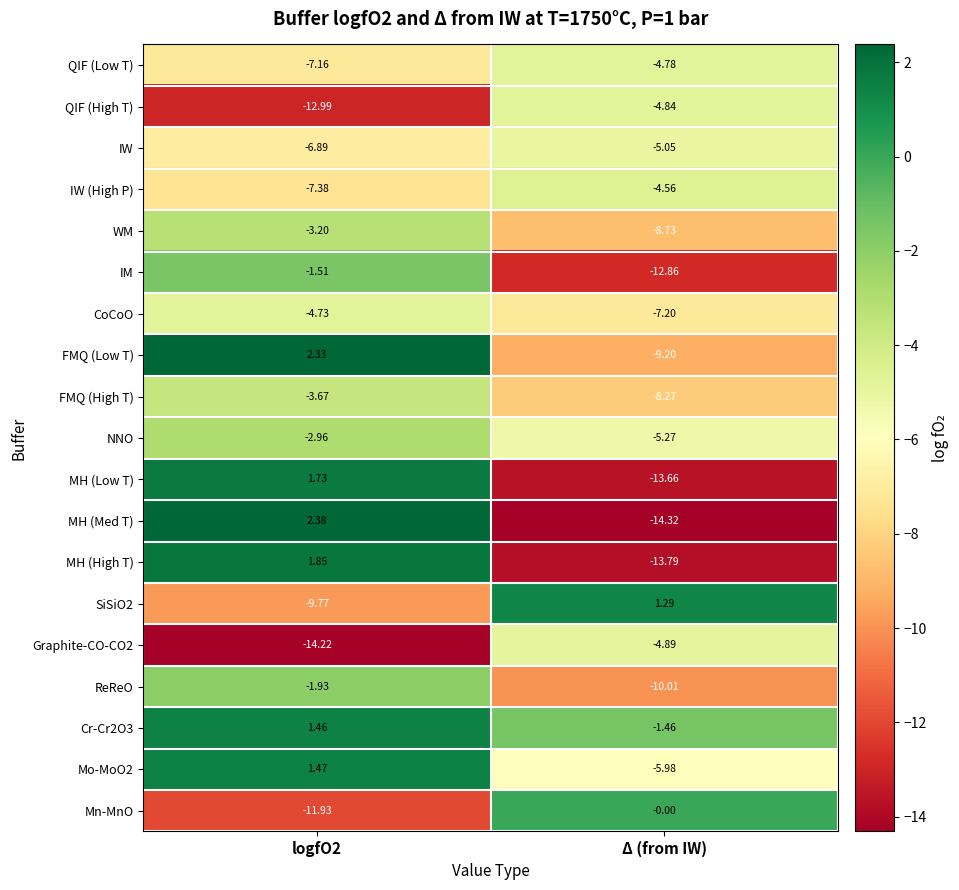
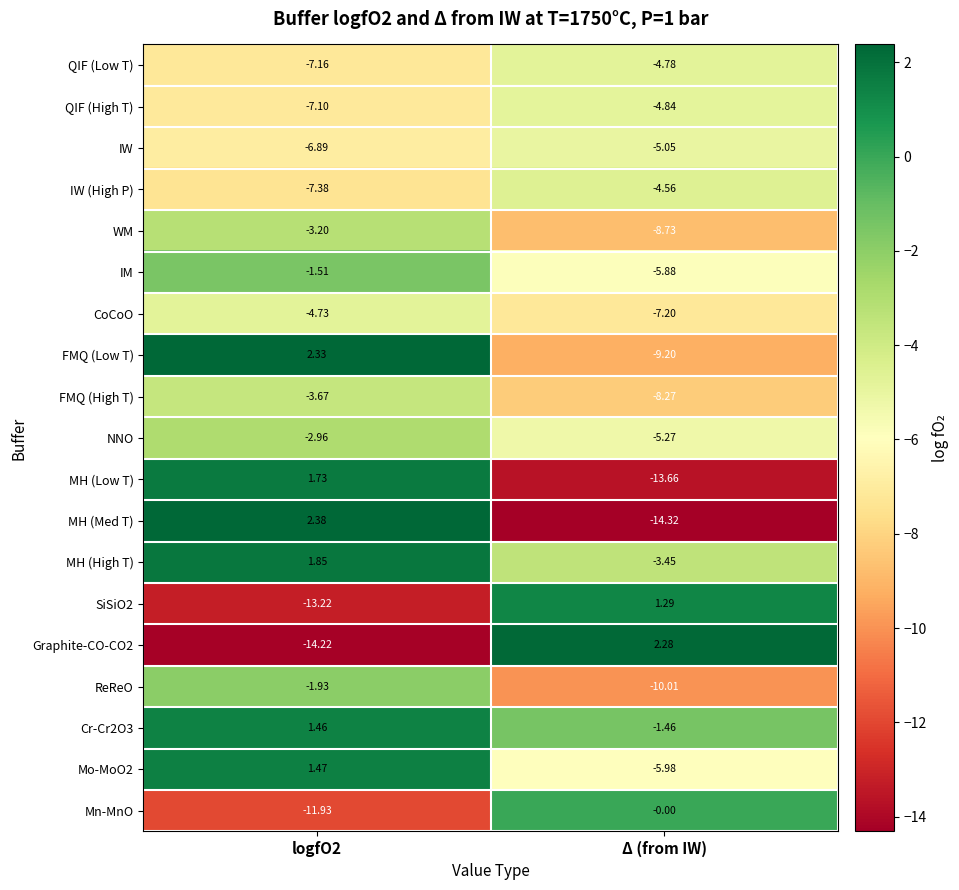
  {
    "QIF (Low T)": {
      "logfO2": -7.16,
      "Δ (from IW)": -4.78
    },
    "QIF (High T)": {
-     "logfO2": -12.99,
+     "logfO2": -7.10,
      "Δ (from IW)": -4.84
    },
    "IW": {
      "logfO2": -6.89,
      "Δ (from IW)": -5.05
    },
    "IW (High P)": {
      "logfO2": -7.38,
      "Δ (from IW)": -4.56
    },
    "WM": {
      "logfO2": -3.20,
      "Δ (from IW)": -8.73
    },
    "IM": {
      "logfO2": -1.51,
-     "Δ (from IW)": -12.86
+     "Δ (from IW)": -5.88
    },
    "CoCoO": {
      "logfO2": -4.73,
      "Δ (from IW)": -7.20
    },
    "FMQ (Low T)": {
      "logfO2": 2.33,
      "Δ (from IW)": -9.20
    },
    "FMQ (High T)": {
      "logfO2": -3.67,
      "Δ (from IW)": -8.27
    },
    "NNO": {
      "logfO2": -2.96,
      "Δ (from IW)": -5.27
    },
    "MH (Low T)": {
      "logfO2": 1.73,
      "Δ (from IW)": -13.66
    },
    "MH (Med T)": {
      "logfO2": 2.38,
      "Δ (from IW)": -14.32
    },
    "MH (High T)": {
      "logfO2": 1.85,
-     "Δ (from IW)": -13.79
+     "Δ (from IW)": -3.45
    },
    "SiSiO2": {
-     "logfO2": -9.77,
+     "logfO2": -13.22,
      "Δ (from IW)": 1.29
    },
    "Graphite-CO-CO2": {
      "logfO2": -14.22,
-     "Δ (from IW)": -4.89
+     "Δ (from IW)": 2.28
    },
    "ReReO": {
      "logfO2": -1.93,
      "Δ (from IW)": -10.01
    },
    "Cr-Cr2O3": {
      "logfO2": 1.46,
      "Δ (from IW)": -1.46
    },
    "Mo-MoO2": {
      "logfO2": 1.47,
      "Δ (from IW)": -5.98
    },
    "Mn-MnO": {
      "logfO2": -11.93,
      "Δ (from IW)": -0.00
    }
  }
